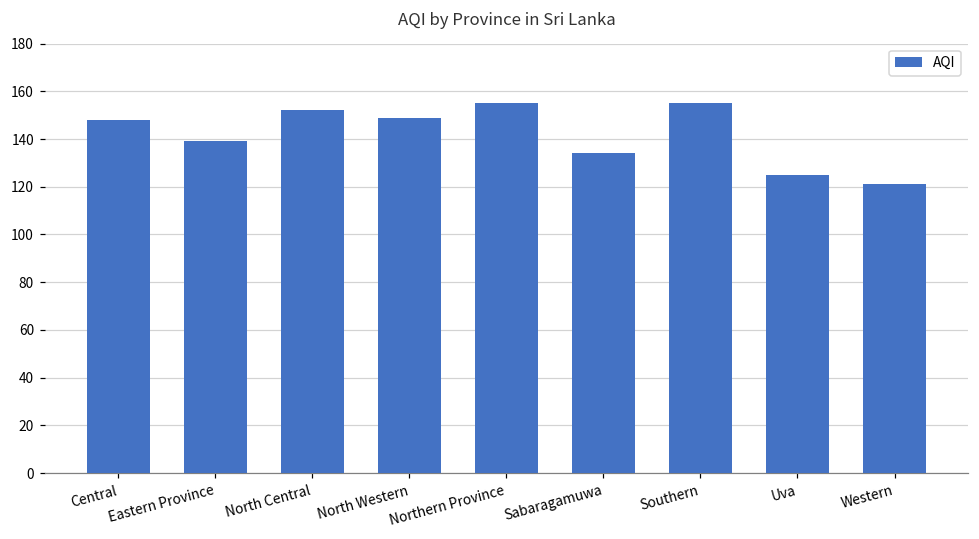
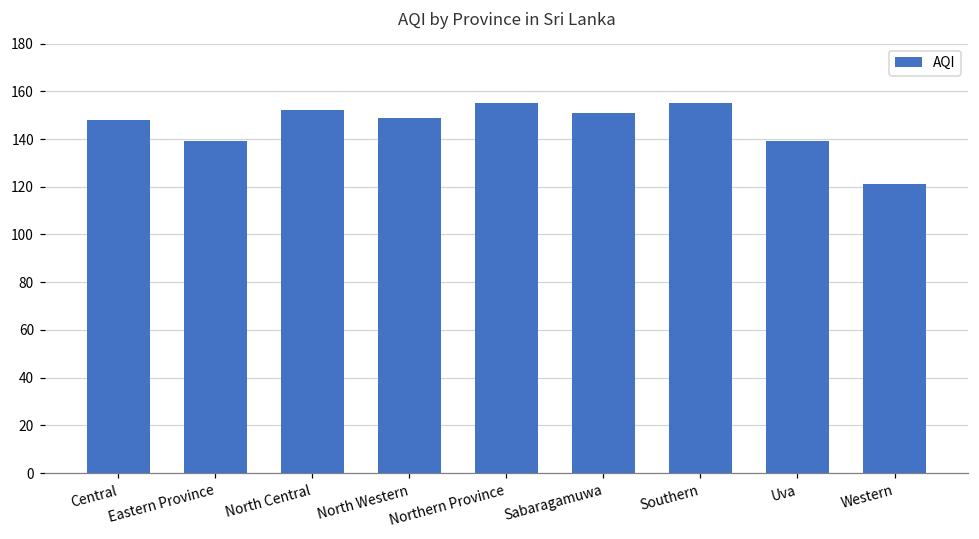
  {
    "Central": 148,
    "Eastern Province": 139,
    "North Central": 152,
    "North Western": 149,
    "Northern Province": 155,
-   "Sabaragamuwa": 134,
+   "Sabaragamuwa": 151,
    "Southern": 155,
-   "Uva": 125,
+   "Uva": 139,
    "Western": 121
  }
